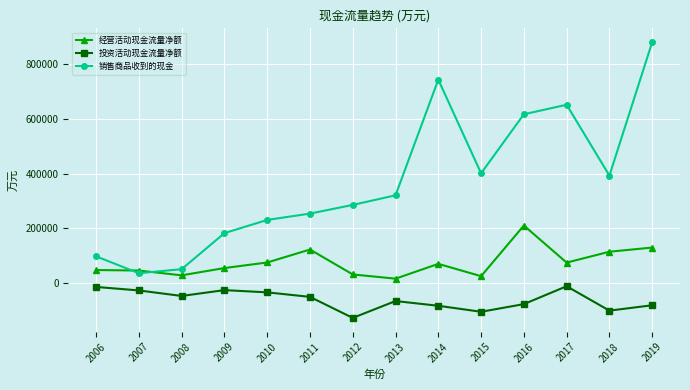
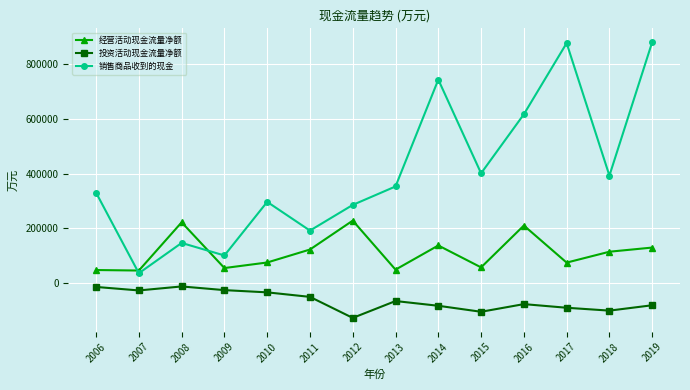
  {
    "经营活动现金流量净额": {
      "2006": 50000,
      "2007": 50000,
-     "2008": 30000,
+     "2008": 220000,
      "2009": 50000,
      "2010": 70000,
      "2011": 120000,
-     "2012": 30000,
-     "2013": 20000,
-     "2014": 70000,
-     "2015": 20000,
+     "2012": 230000,
+     "2013": 50000,
+     "2014": 140000,
+     "2015": 60000,
      "2016": 210000,
      "2017": 70000,
      "2018": 110000,
      "2019": 130000
    },
    "投资活动现金流量净额": {
      "2006": -10000,
      "2007": -30000,
-     "2008": -50000,
+     "2008": -10000,
      "2009": -30000,
      "2010": -30000,
      "2011": -50000,
      "2012": -130000,
      "2013": -70000,
      "2014": -80000,
      "2015": -110000,
      "2016": -80000,
-     "2017": -10000,
+     "2017": -90000,
      "2018": -100000,
      "2019": -80000
    },
    "销售商品收到的现金": {
-     "2006": 100000,
+     "2006": 330000,
      "2007": 40000,
-     "2008": 50000,
-     "2009": 180000,
-     "2010": 230000,
-     "2011": 250000,
+     "2008": 150000,
+     "2009": 100000,
+     "2010": 300000,
+     "2011": 190000,
      "2012": 290000,
-     "2013": 320000,
+     "2013": 350000,
      "2014": 740000,
      "2015": 400000,
      "2016": 620000,
-     "2017": 650000,
+     "2017": 880000,
      "2018": 390000,
      "2019": 880000
    }
  }
